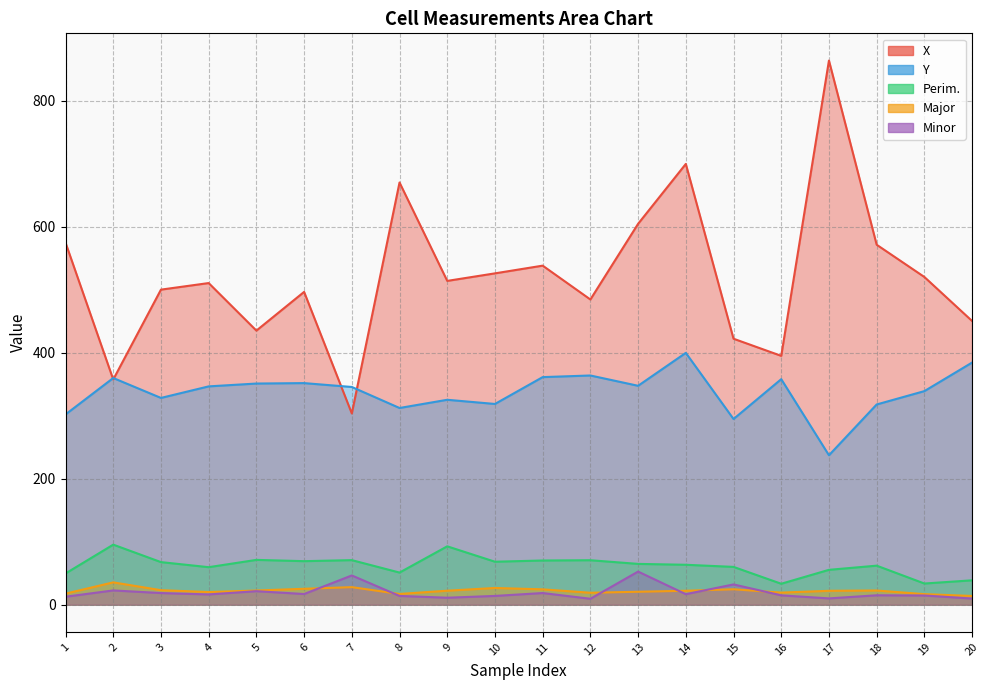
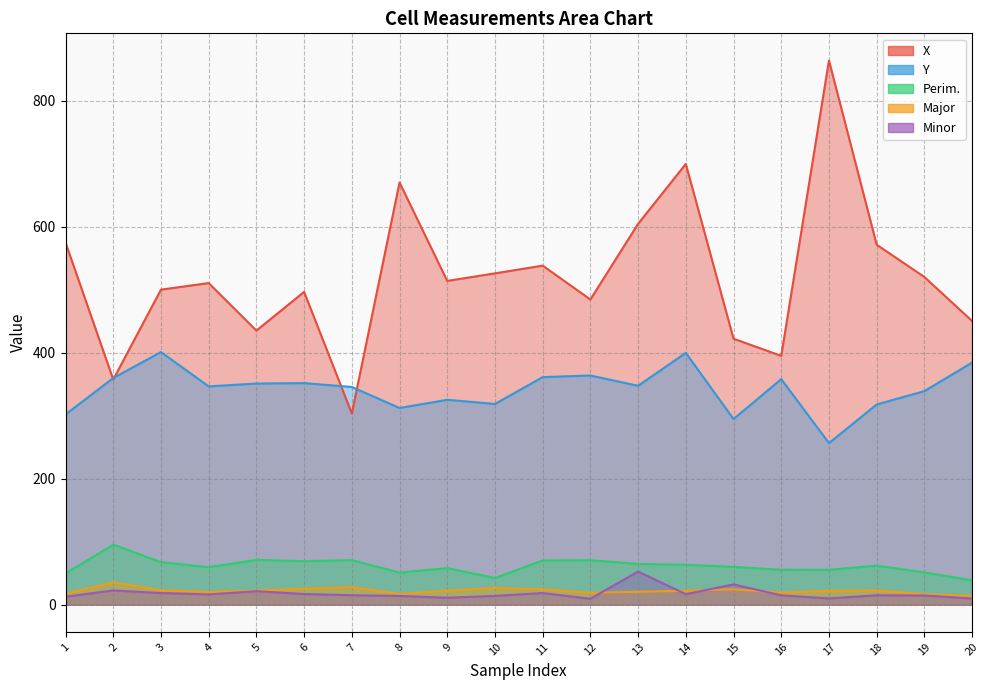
  {
    "Y": {
      "1": 300,
-     "3": 330,
+     "3": 400,
      "4": 350,
      "5": 350,
      "6": 350,
      "7": 350,
      "8": 310,
      "9": 330,
      "10": 320,
      "11": 360,
      "12": 360,
      "13": 350,
      "14": 400,
      "15": 290,
      "16": 360,
-     "17": 240,
+     "17": 260,
      "18": 320,
      "19": 340,
      "20": 380
    },
    "Perim.": {
      "1": 50,
      "2": 100,
      "3": 70,
      "4": 60,
      "5": 70,
      "6": 70,
      "7": 70,
      "8": 50,
-     "9": 90,
-     "10": 70,
+     "9": 60,
+     "10": 40,
      "11": 70,
      "12": 70,
      "13": 60,
      "14": 60,
      "15": 60,
-     "16": 30,
+     "16": 60,
      "17": 60,
      "18": 60,
-     "19": 30,
+     "19": 50,
      "20": 40
    },
    "Minor": {
      "1": 10,
      "2": 20,
      "3": 20,
      "6": 20,
-     "7": 50,
+     "7": 20,
      "9": 10,
      "10": 10,
      "11": 20,
      "12": 10,
      "13": 50,
      "14": 20,
      "15": 30,
      "16": 10,
      "17": 10,
      "18": 10
    }
  }
